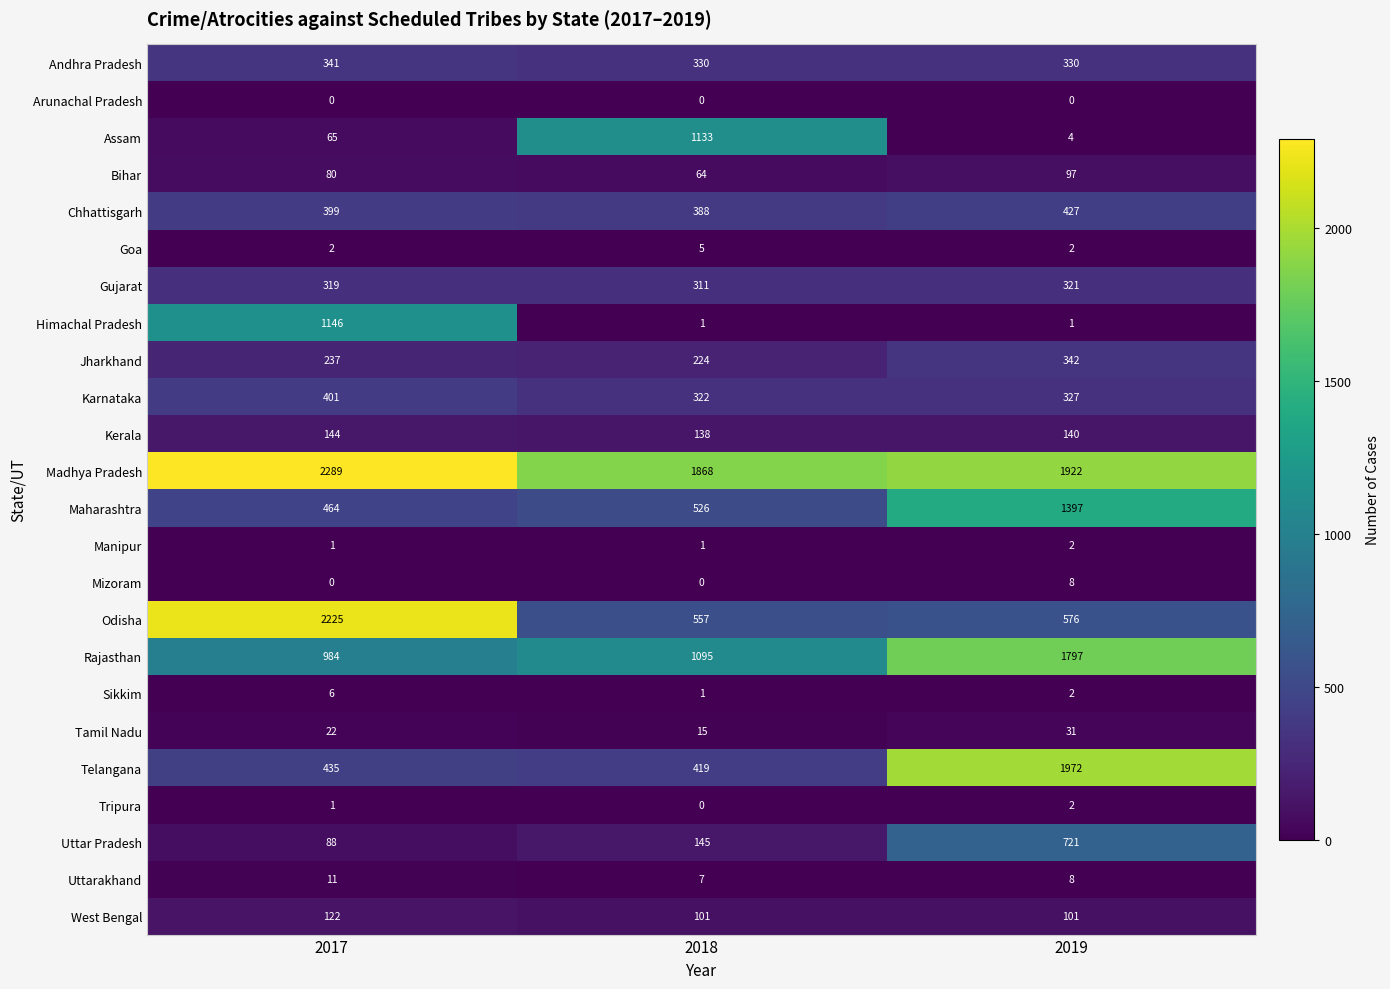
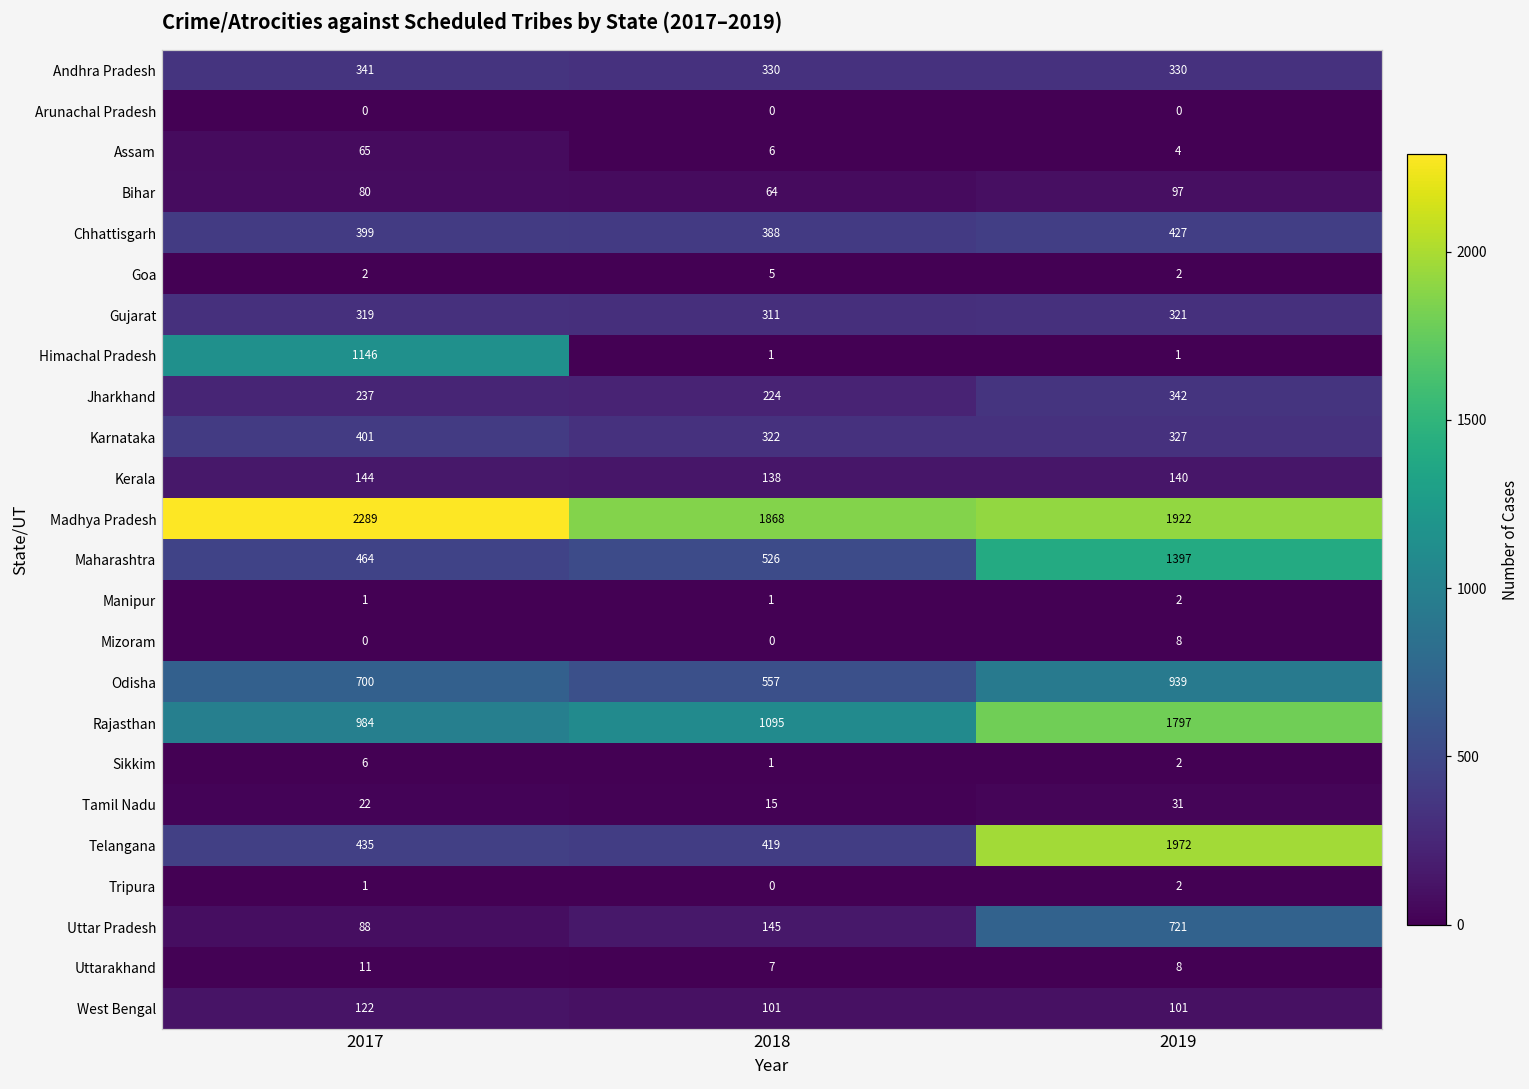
  {
    "Andhra Pradesh": {
      "2017": 341,
      "2018": 330,
      "2019": 330
    },
    "Arunachal Pradesh": {
      "2017": 0,
      "2018": 0,
      "2019": 0
    },
    "Assam": {
      "2017": 65,
-     "2018": 1133,
+     "2018": 6,
      "2019": 4
    },
    "Bihar": {
      "2017": 80,
      "2018": 64,
      "2019": 97
    },
    "Chhattisgarh": {
      "2017": 399,
      "2018": 388,
      "2019": 427
    },
    "Goa": {
      "2017": 2,
      "2018": 5,
      "2019": 2
    },
    "Gujarat": {
      "2017": 319,
      "2018": 311,
      "2019": 321
    },
    "Himachal Pradesh": {
      "2017": 1146,
      "2018": 1,
      "2019": 1
    },
    "Jharkhand": {
      "2017": 237,
      "2018": 224,
      "2019": 342
    },
    "Karnataka": {
      "2017": 401,
      "2018": 322,
      "2019": 327
    },
    "Kerala": {
      "2017": 144,
      "2018": 138,
      "2019": 140
    },
    "Madhya Pradesh": {
      "2017": 2289,
      "2018": 1868,
      "2019": 1922
    },
    "Maharashtra": {
      "2017": 464,
      "2018": 526,
      "2019": 1397
    },
    "Manipur": {
      "2017": 1,
      "2018": 1,
      "2019": 2
    },
    "Mizoram": {
      "2017": 0,
      "2018": 0,
      "2019": 8
    },
    "Odisha": {
-     "2017": 2225,
+     "2017": 700,
      "2018": 557,
-     "2019": 576
+     "2019": 939
    },
    "Rajasthan": {
      "2017": 984,
      "2018": 1095,
      "2019": 1797
    },
    "Sikkim": {
      "2017": 6,
      "2018": 1,
      "2019": 2
    },
    "Tamil Nadu": {
      "2017": 22,
      "2018": 15,
      "2019": 31
    },
    "Telangana": {
      "2017": 435,
      "2018": 419,
      "2019": 1972
    },
    "Tripura": {
      "2017": 1,
      "2018": 0,
      "2019": 2
    },
    "Uttar Pradesh": {
      "2017": 88,
      "2018": 145,
      "2019": 721
    },
    "Uttarakhand": {
      "2017": 11,
      "2018": 7,
      "2019": 8
    },
    "West Bengal": {
      "2017": 122,
      "2018": 101,
      "2019": 101
    }
  }
